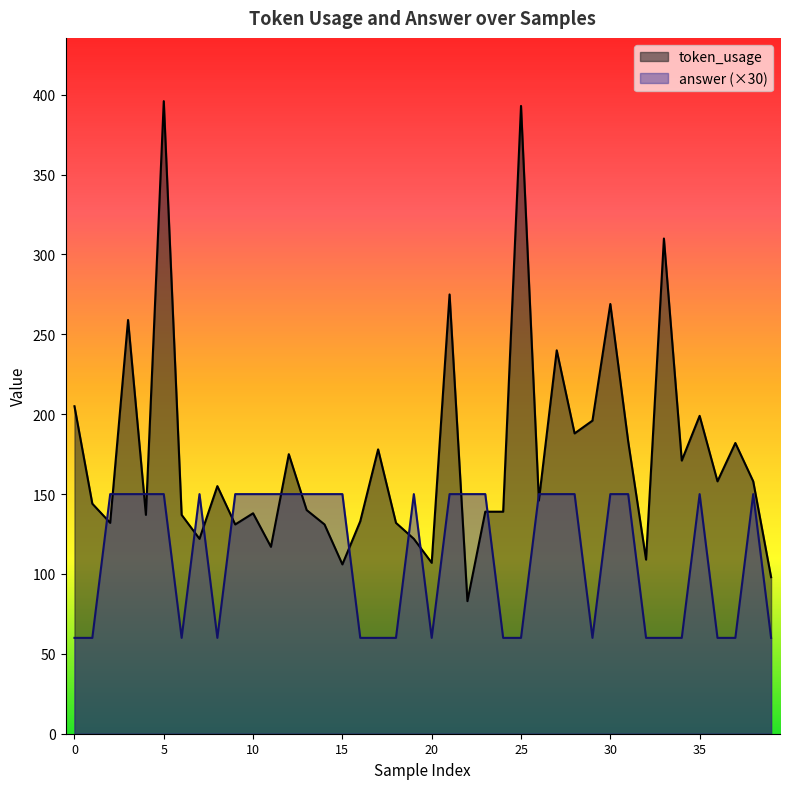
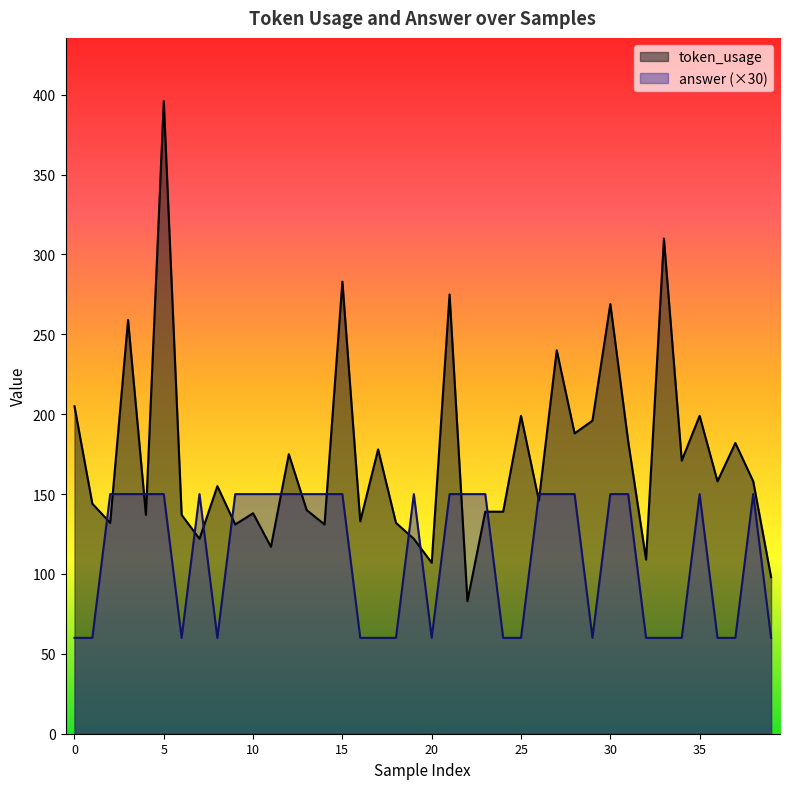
  {
    "token_usage": {
      "0": 205,
      "5": 396,
      "10": 138,
-     "15": 106,
+     "15": 283,
      "20": 107,
-     "25": 393,
+     "25": 199,
      "30": 269,
      "35": 199
    },
    "answer (×30)": {
      "0": 60,
      "5": 150,
      "10": 150,
      "15": 150,
      "20": 60,
      "25": 60,
      "30": 150,
      "35": 150
    }
  }
